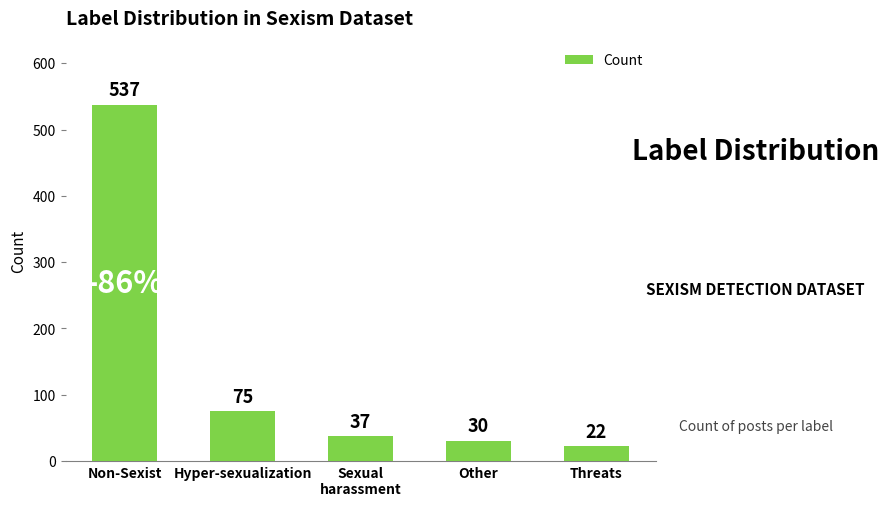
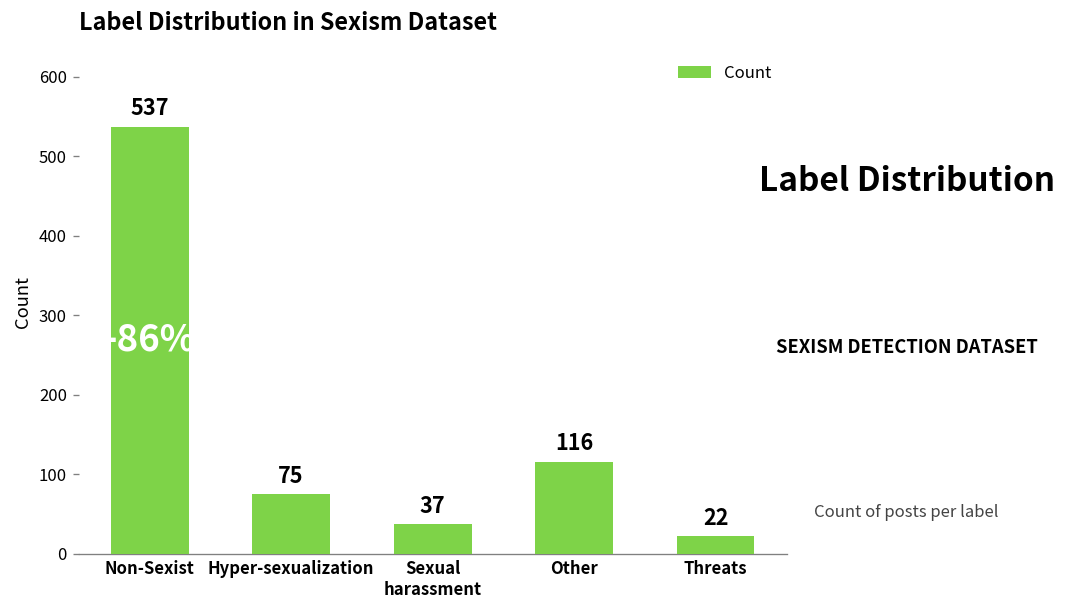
  {
    "Non-Sexist": 537,
    "Hyper-sexualization": 75,
    "Sexual harassment": 37,
-   "Other": 30,
+   "Other": 116,
    "Threats": 22
  }
